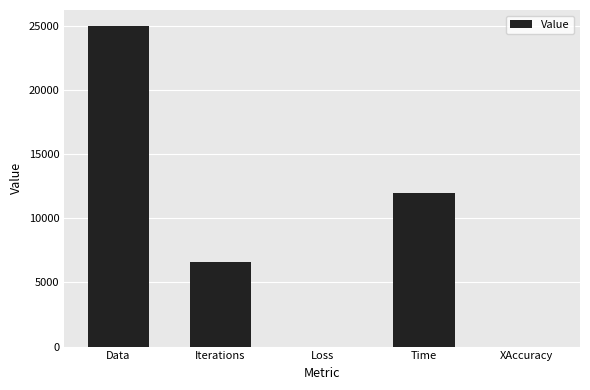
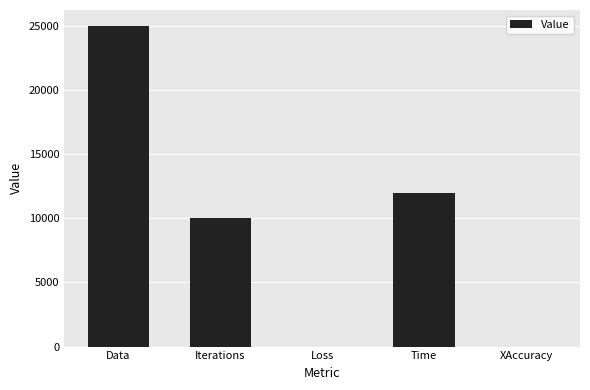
  {
    "Data": 25000,
-   "Iterations": 6600,
+   "Iterations": 10000,
    "Time": 12000
  }
